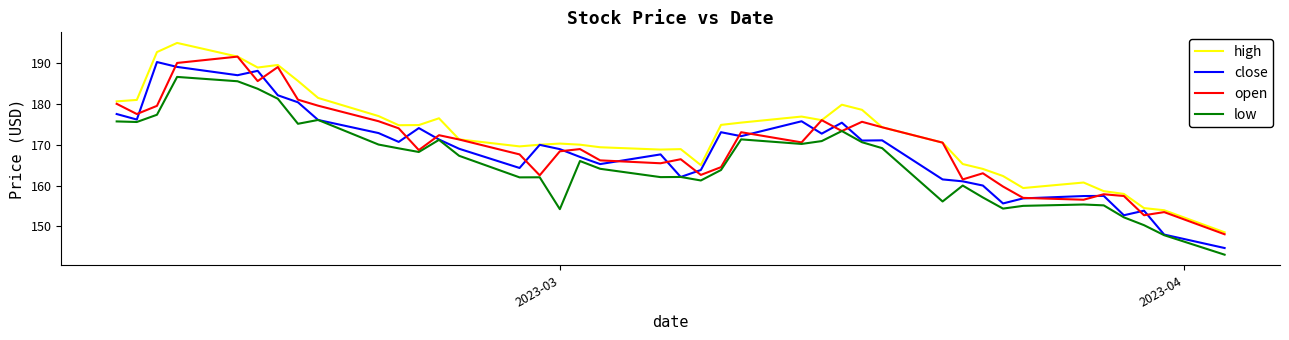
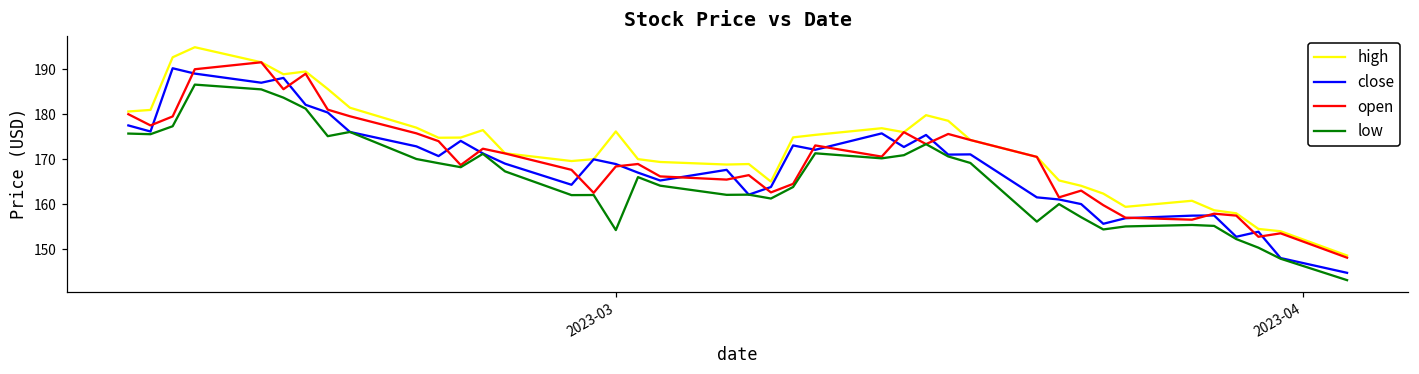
  {
    "high": {
-     "2023-03": 170
+     "2023-03": 176
    },
    "low": {
      "2023-03": 154
    }
  }
